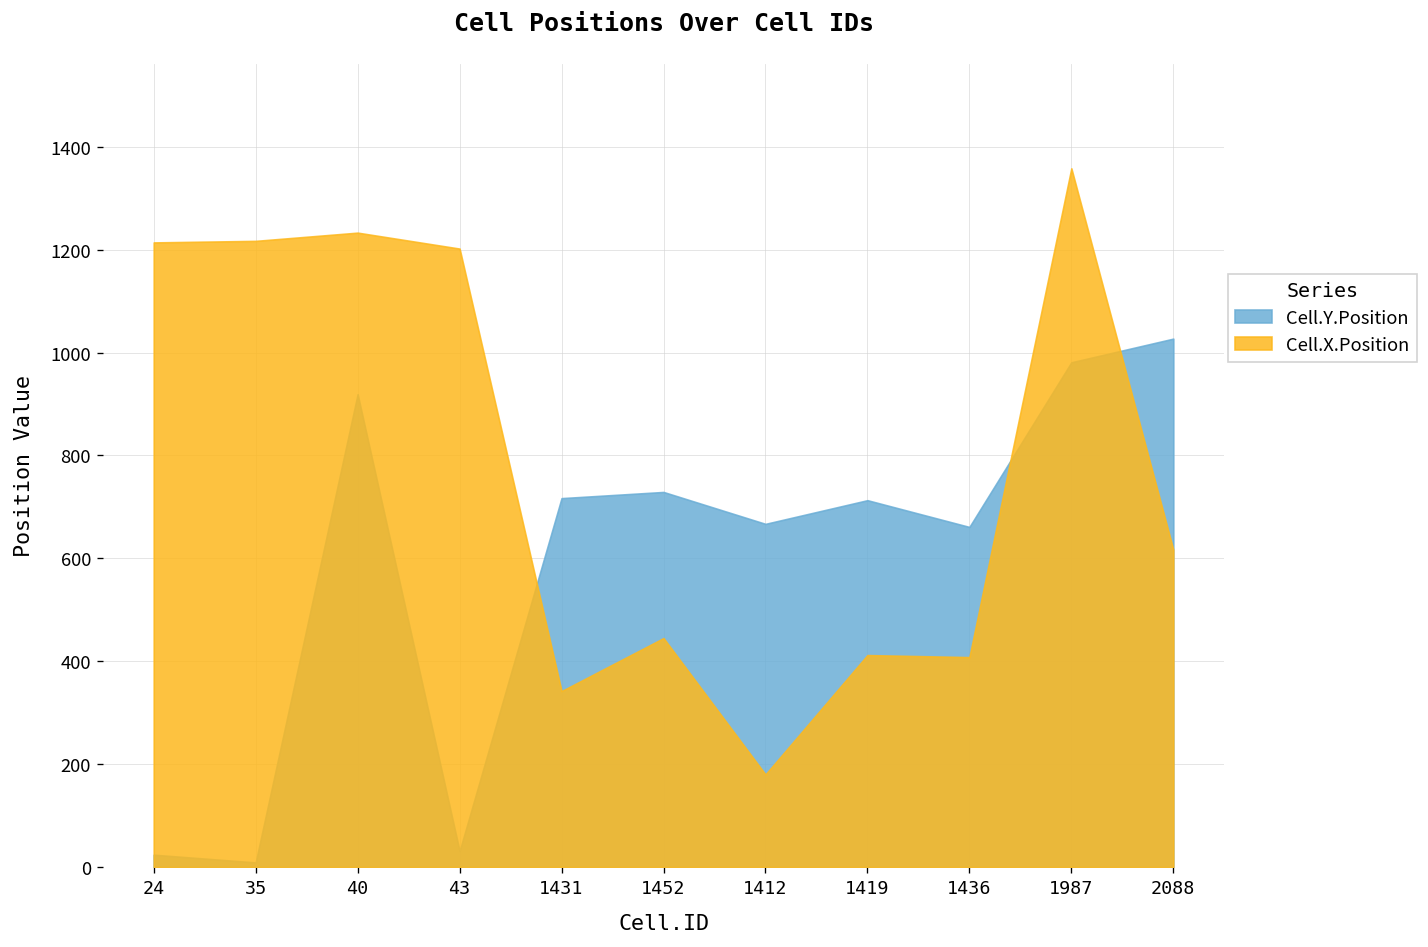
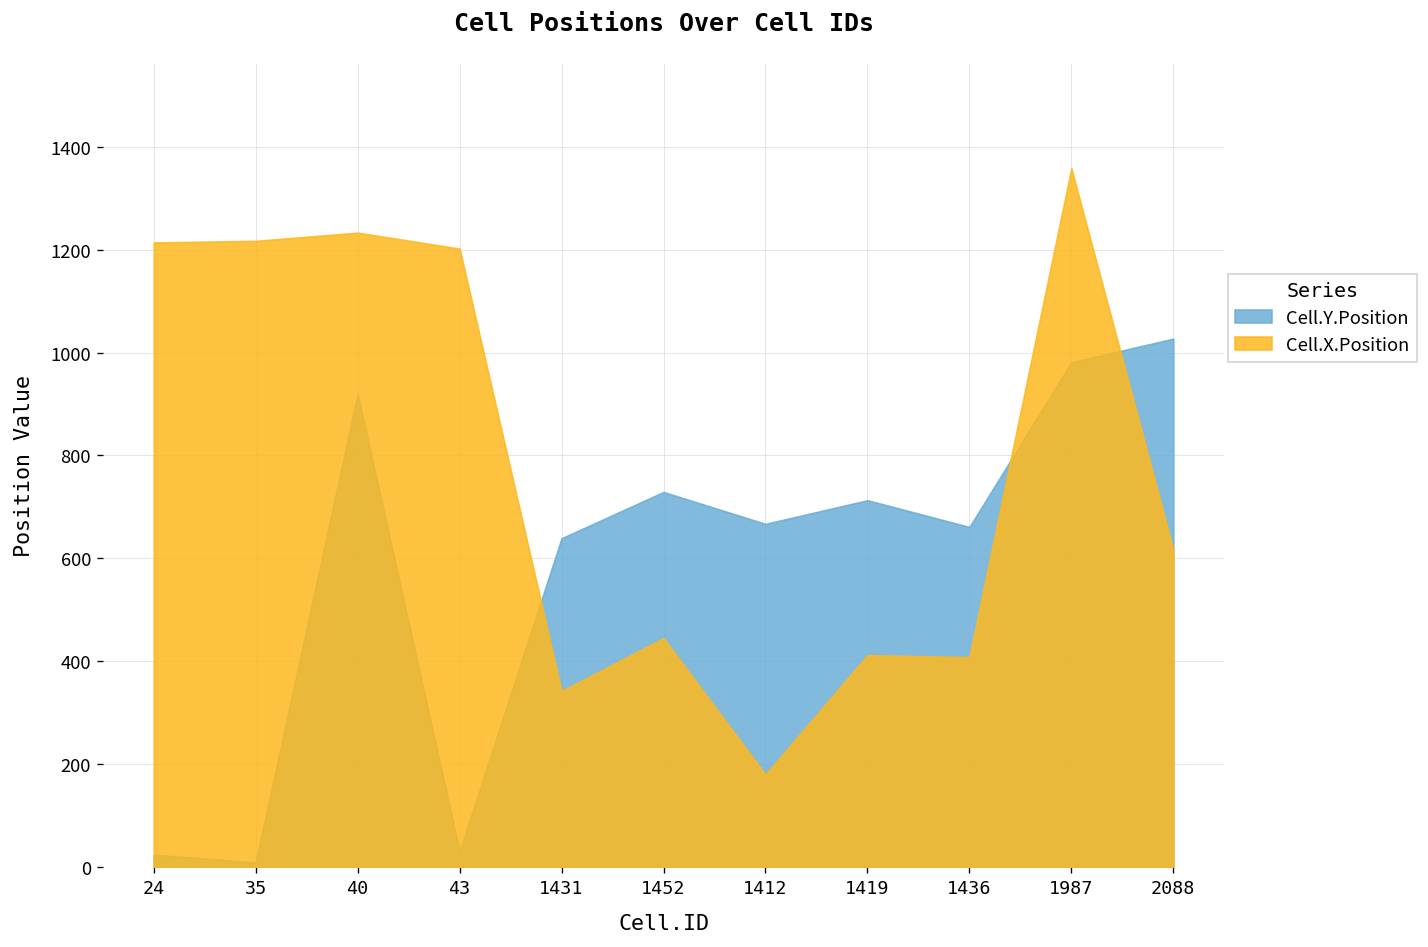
  {
    "Cell.Y.Position": {
      "24": 20,
      "35": 10,
      "40": 920,
      "43": 30,
-     "1431": 720,
+     "1431": 640,
      "1452": 730,
      "1412": 670,
      "1419": 710,
      "1436": 660,
      "1987": 980,
      "2088": 1030
    },
    "Cell.X.Position": {
      "24": 1210,
      "35": 1220,
      "40": 1230,
      "43": 1200,
      "1431": 340,
      "1452": 450,
      "1412": 180,
      "1419": 410,
      "1436": 410,
      "1987": 1360,
      "2088": 620
    }
  }
